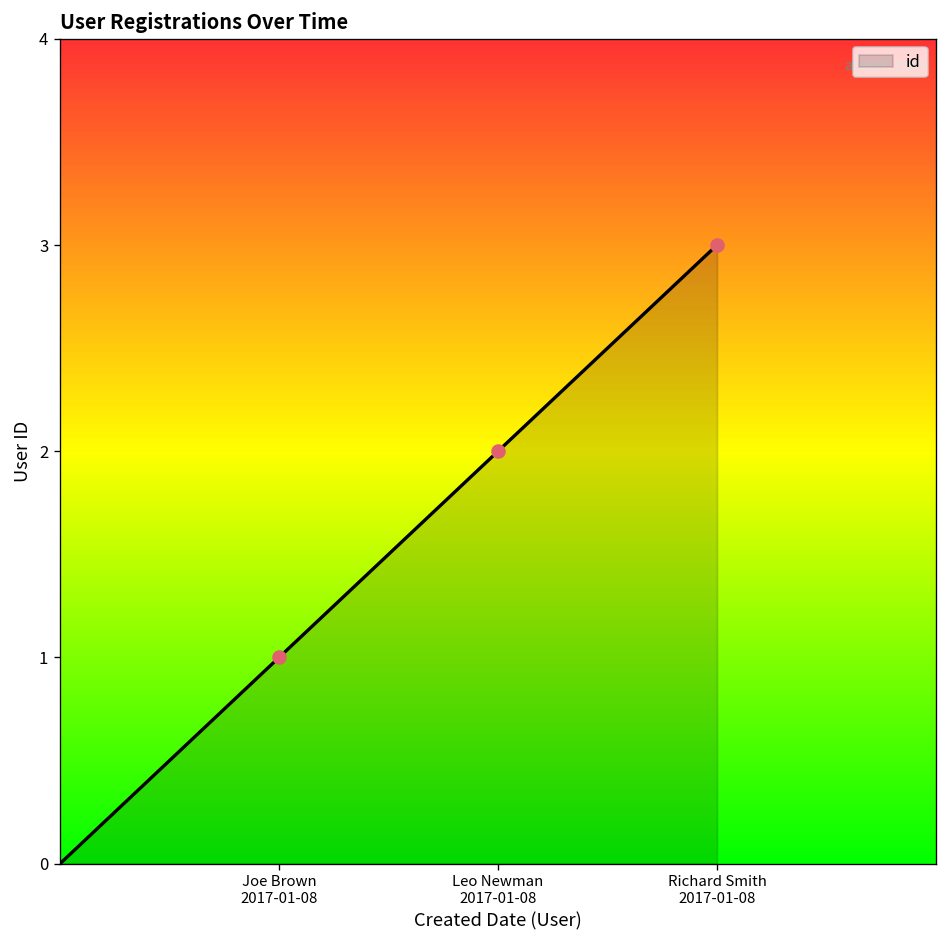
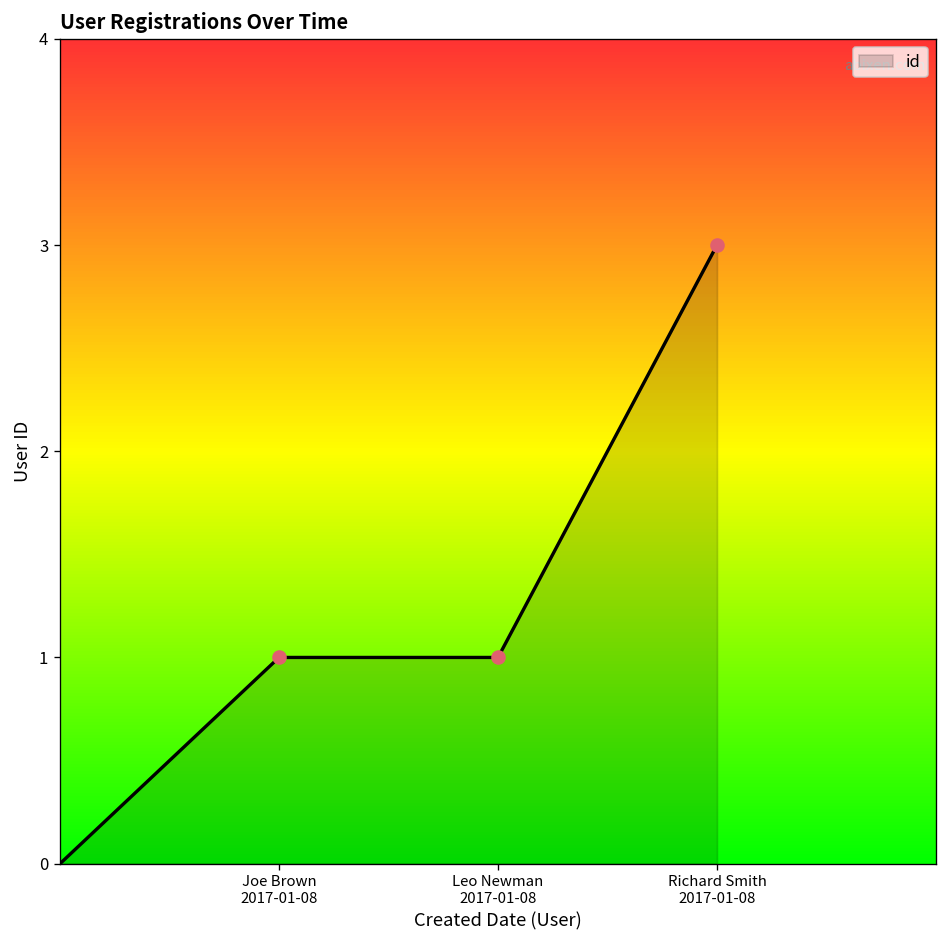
  {
    "id": {
-     "Leo Newman 2017-01-08": 2
+     "Leo Newman 2017-01-08": 1
    }
  }
